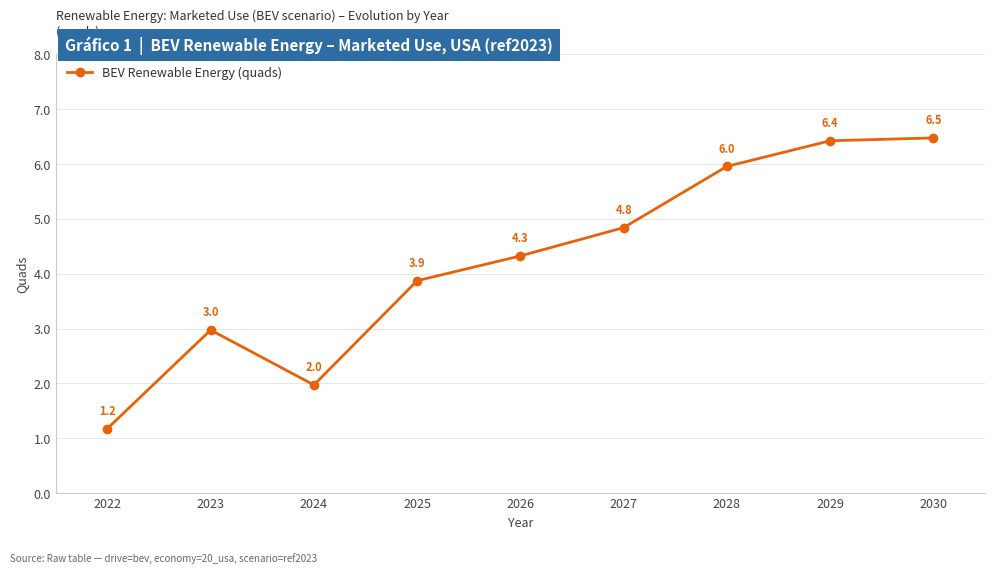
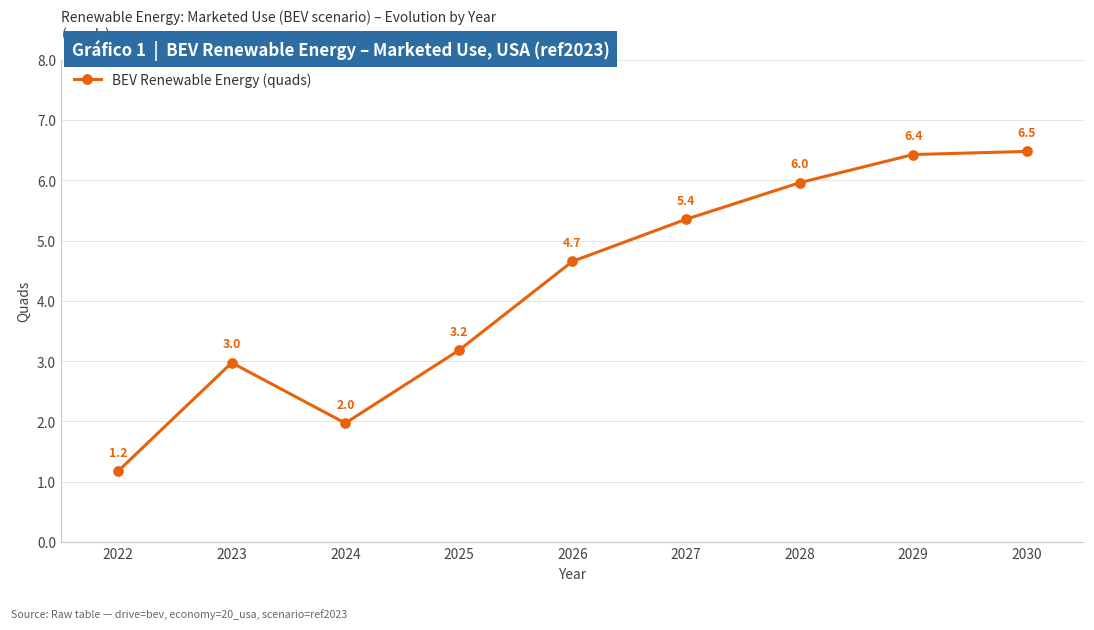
  {
    "2022": 1.2,
    "2023": 3.0,
    "2024": 2.0,
-   "2025": 3.9,
-   "2026": 4.3,
-   "2027": 4.8,
+   "2025": 3.2,
+   "2026": 4.7,
+   "2027": 5.4,
    "2028": 6.0,
    "2029": 6.4,
    "2030": 6.5
  }
